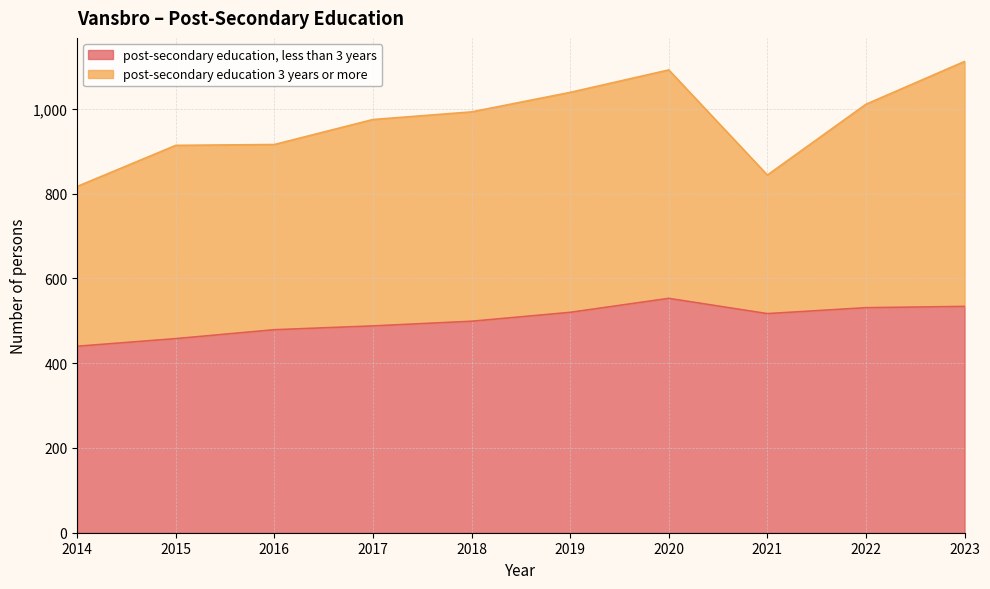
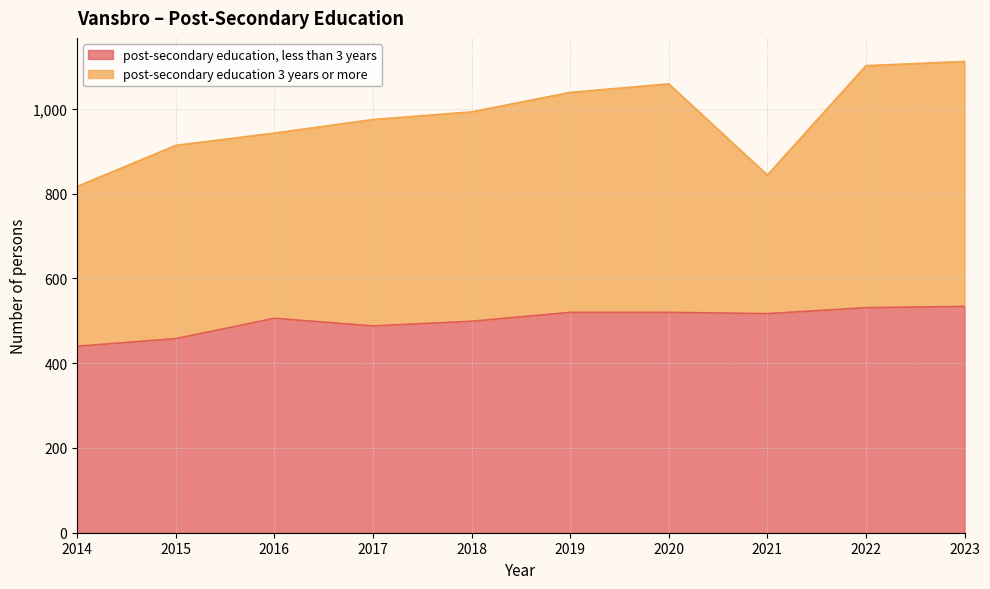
  {
    "post-secondary education, less than 3 years": {
      "2014": 440,
      "2015": 460,
-     "2016": 480,
+     "2016": 510,
      "2017": 490,
      "2018": 500,
      "2019": 520,
-     "2020": 550,
+     "2020": 520,
      "2021": 520,
      "2022": 530,
      "2023": 530
    },
    "post-secondary education 3 years or more": {
      "2014": 380,
      "2015": 460,
      "2016": 440,
      "2017": 490,
      "2018": 490,
      "2019": 520,
      "2020": 540,
      "2021": 330,
-     "2022": 480,
+     "2022": 570,
      "2023": 580
    }
  }
